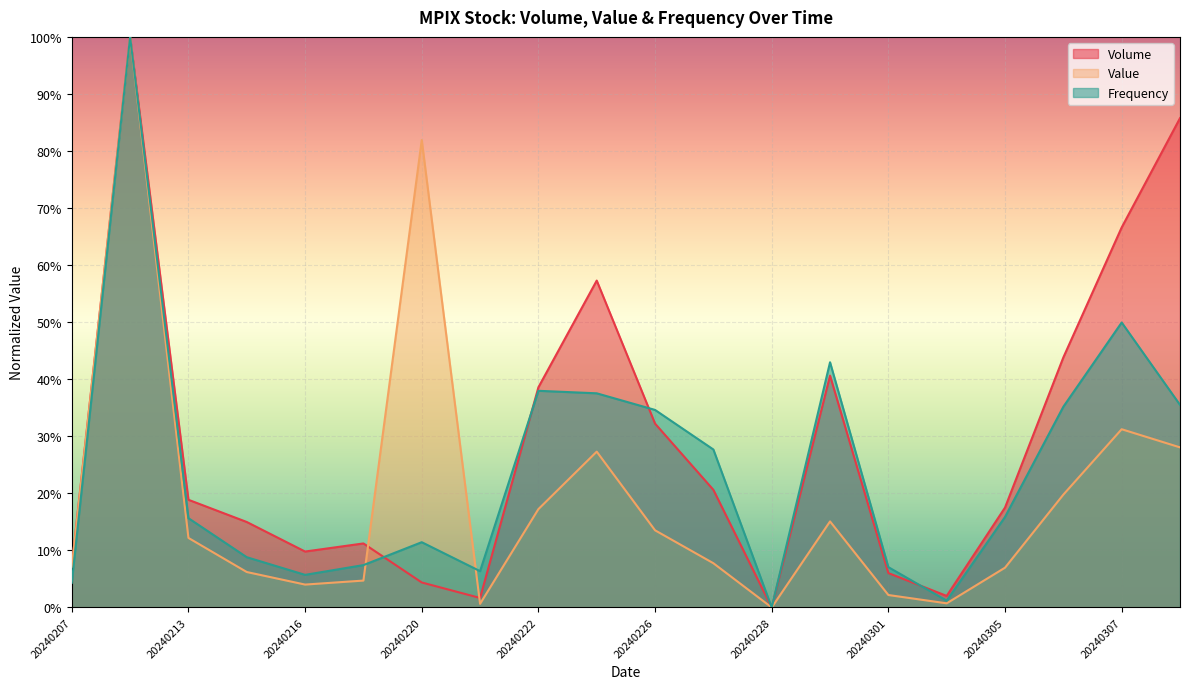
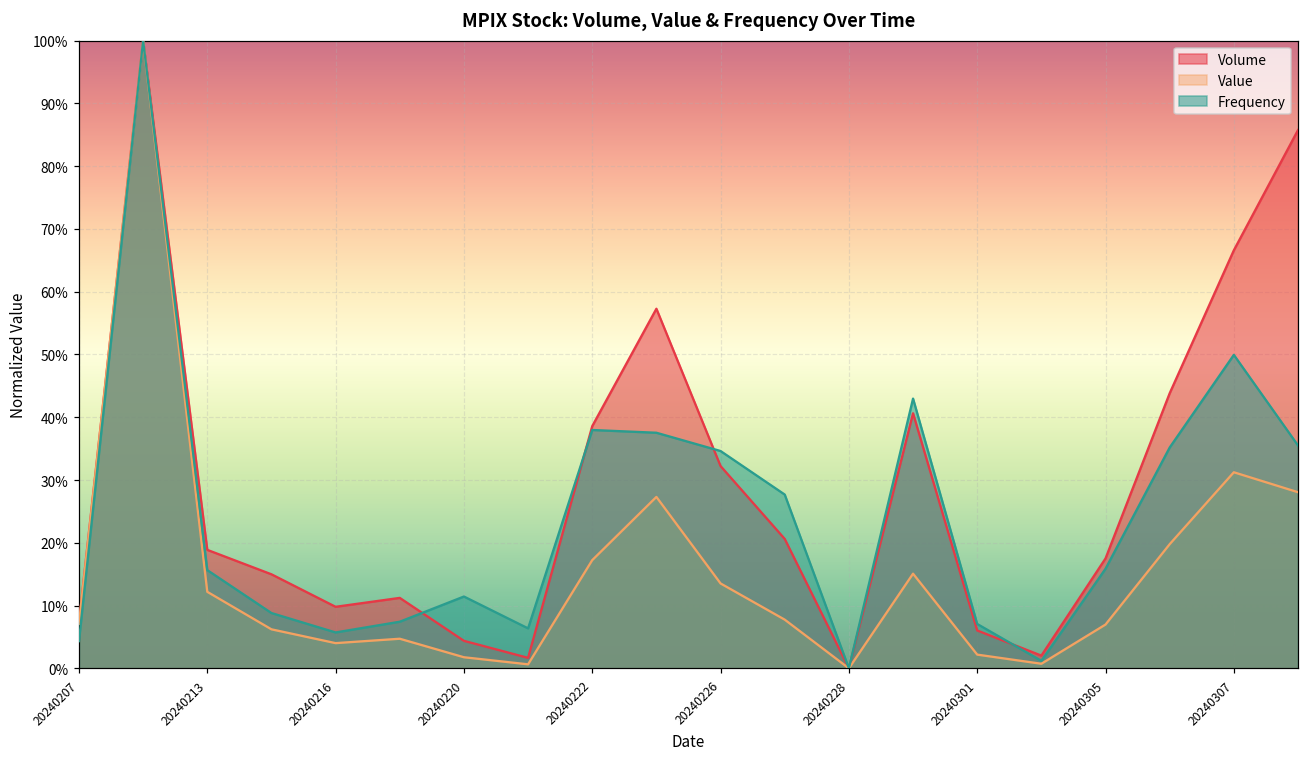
  {
    "Volume": {
      "20240213": "19%",
      "20240216": "10%",
      "20240220": "4%",
      "20240222": "39%",
      "20240226": "32%",
      "20240301": "6%",
      "20240305": "18%",
      "20240307": "67%"
    },
    "Value": {
      "20240213": "12%",
      "20240216": "4%",
-     "20240220": "82%",
+     "20240220": "2%",
      "20240222": "17%",
      "20240226": "14%",
      "20240301": "2%",
      "20240305": "7%",
      "20240307": "31%"
    },
    "Frequency": {
      "20240207": "4%",
      "20240213": "16%",
      "20240216": "6%",
      "20240220": "11%",
      "20240222": "38%",
      "20240226": "35%",
      "20240301": "7%",
      "20240305": "16%",
      "20240307": "50%"
    }
  }
